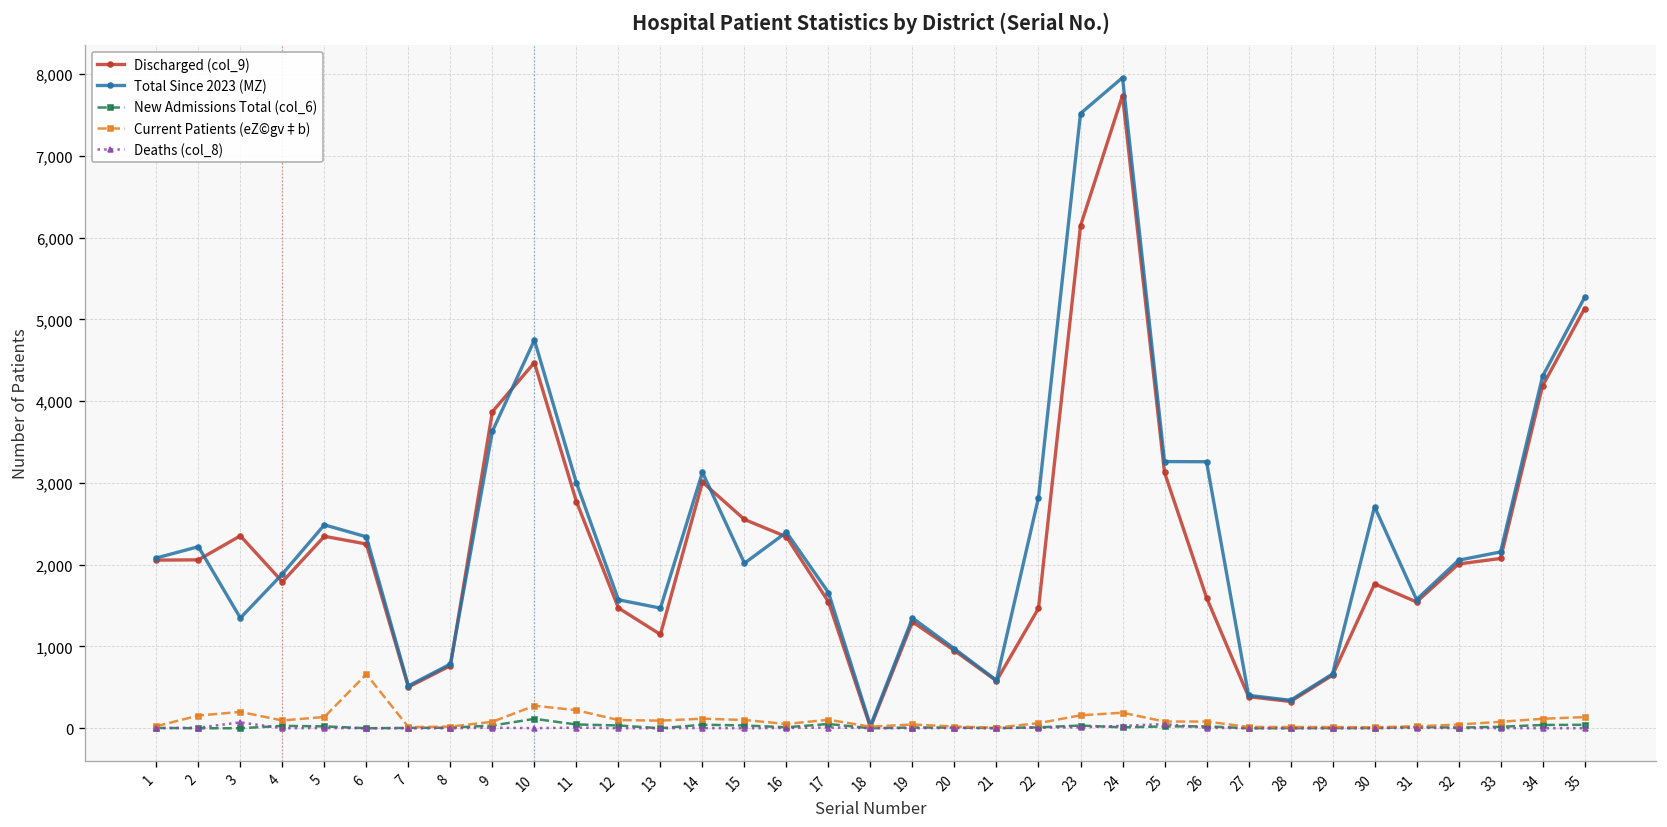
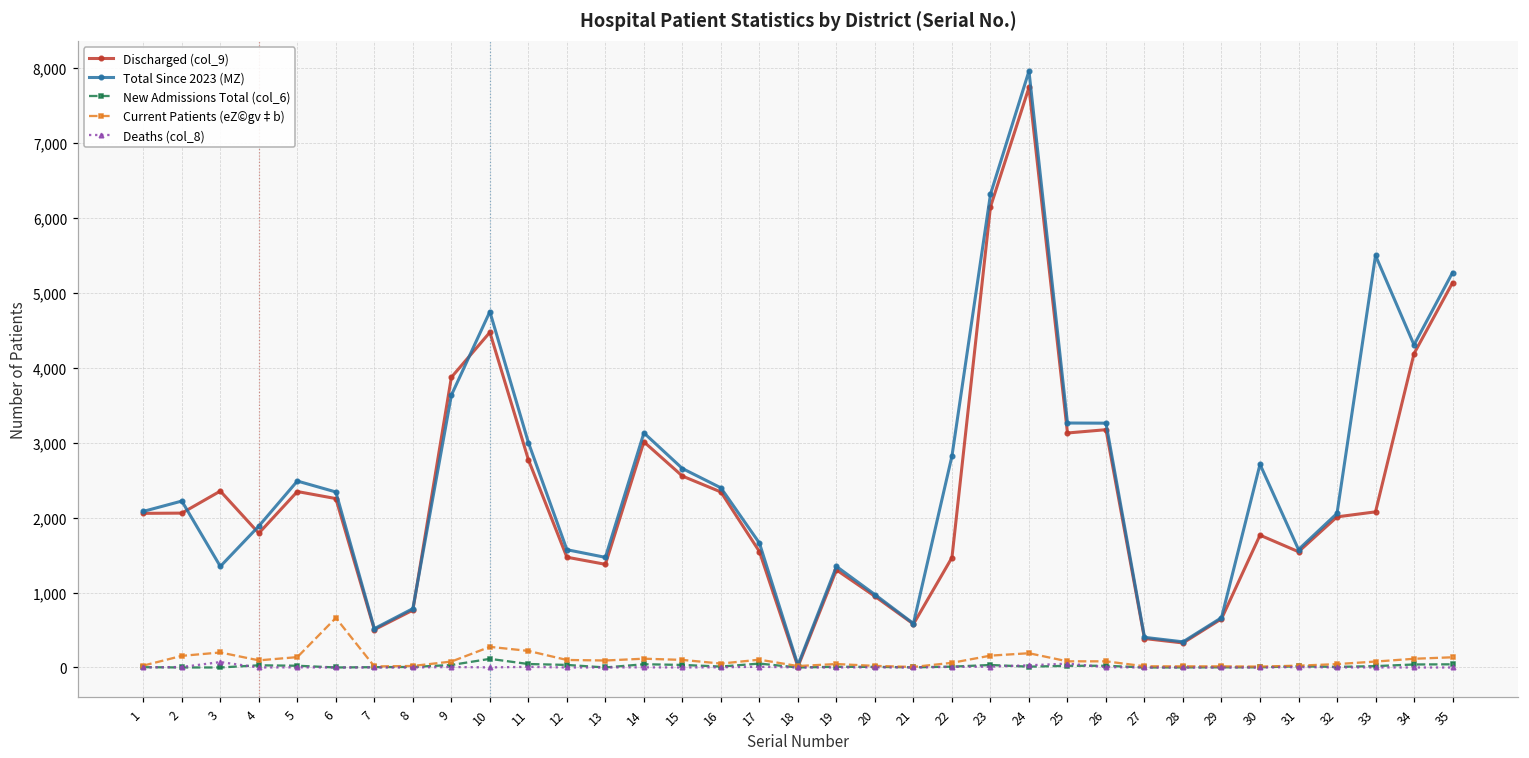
  {
    "Discharged (col_9)": {
      "2": "2,100",
      "3": "2,400",
      "4": "1,800",
      "5": "2,300",
      "6": "2,300",
      "9": "3,900",
      "10": "4,500",
      "11": "2,800",
      "12": "1,500",
-     "13": "1,100",
+     "13": "1,400",
      "14": "3,000",
      "15": "2,600",
      "16": "2,300",
      "17": "1,500",
      "19": "1,300",
      "22": "1,500",
      "23": "6,100",
      "24": "7,700",
      "25": "3,100",
-     "26": "1,600",
+     "26": "3,200",
      "30": "1,800",
      "32": "2,000",
      "33": "2,100",
      "34": "4,200",
      "35": "5,100"
    },
    "Total Since 2023 (MZ)": {
      "2": "2,200",
      "3": "1,300",
      "4": "1,900",
      "5": "2,500",
      "6": "2,300",
      "9": "3,600",
      "10": "4,700",
      "11": "3,000",
      "12": "1,600",
      "13": "1,500",
      "14": "3,100",
-     "15": "2,000",
+     "15": "2,700",
      "16": "2,400",
      "17": "1,700",
      "19": "1,300",
      "22": "2,800",
-     "23": "7,500",
+     "23": "6,300",
      "24": "8,000",
      "25": "3,300",
      "26": "3,300",
      "30": "2,700",
      "32": "2,100",
-     "33": "2,200",
+     "33": "5,500",
      "34": "4,300",
      "35": "5,300"
    },
    "New Admissions Total (col_6)": {
      "3": "0",
      "10": "100",
      "11": "0",
      "14": "0",
      "17": "100",
      "34": "0",
      "35": "0"
    },
    "Current Patients (eZ©gv‡b)": {
      "2": "200",
      "3": "200",
      "4": "100",
      "5": "100",
      "6": "700",
      "9": "100",
      "10": "300",
      "11": "200",
      "12": "100",
      "13": "100",
      "14": "100",
      "15": "100",
      "16": "100",
      "17": "100",
      "22": "100",
      "23": "200",
      "24": "200",
      "26": "100",
      "32": "0",
      "33": "100",
      "34": "100",
      "35": "100"
    },
    "Deaths (col_8)": {
      "3": "100",
      "10": "0",
      "11": "0",
      "14": "0",
      "17": "0",
      "34": "0",
      "35": "0"
    }
  }
